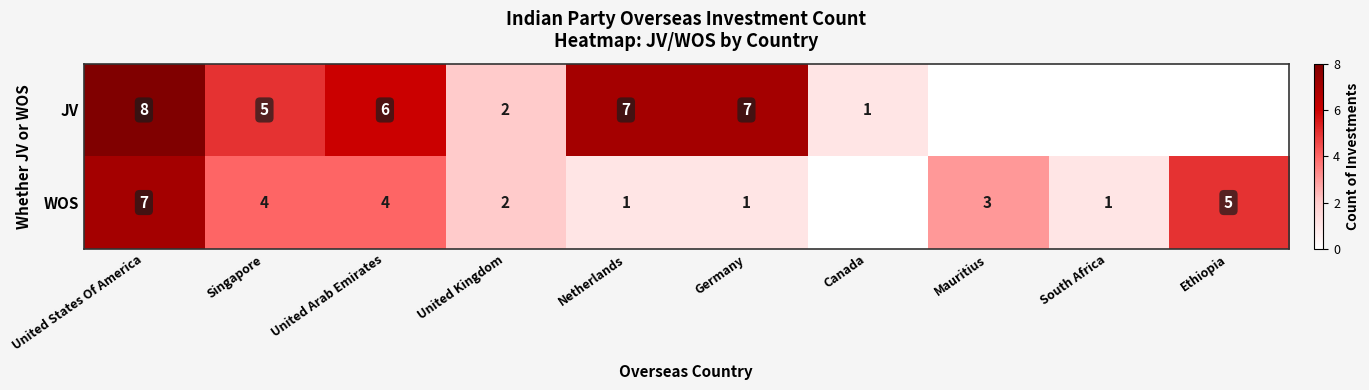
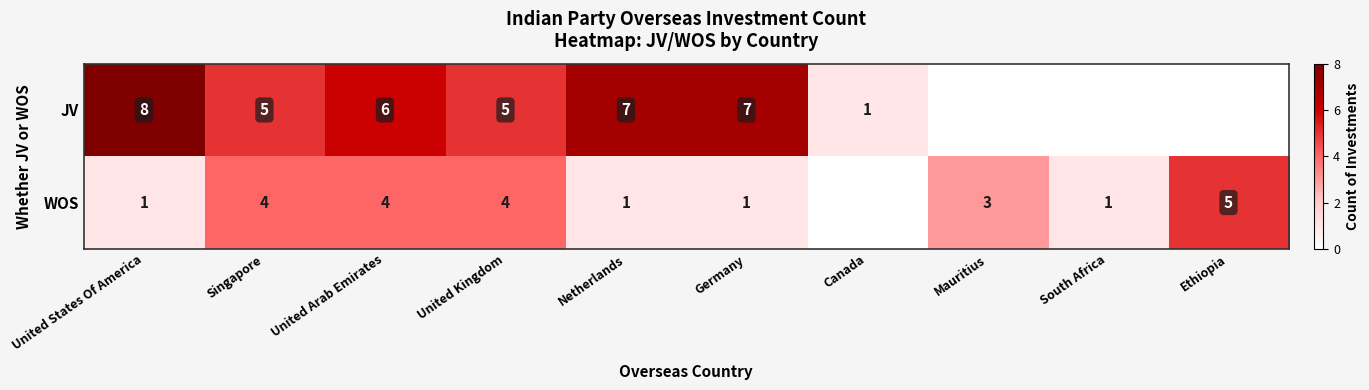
  {
    "JV": {
-     "United Kingdom": 2
+     "United Kingdom": 5
    },
    "WOS": {
-     "United States Of America": 7,
-     "United Kingdom": 2
+     "United States Of America": 1,
+     "United Kingdom": 4
    }
  }
